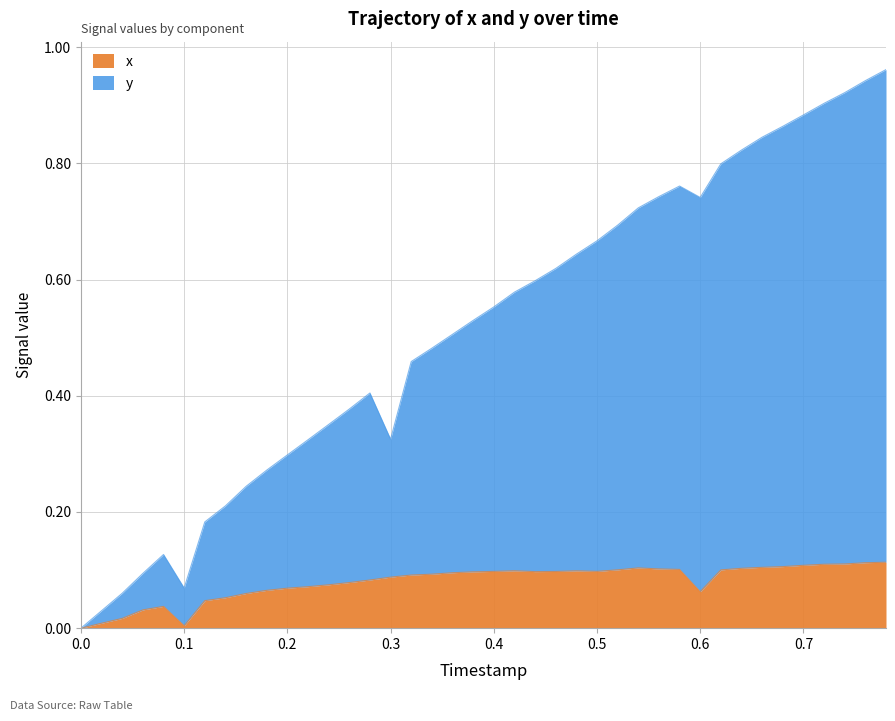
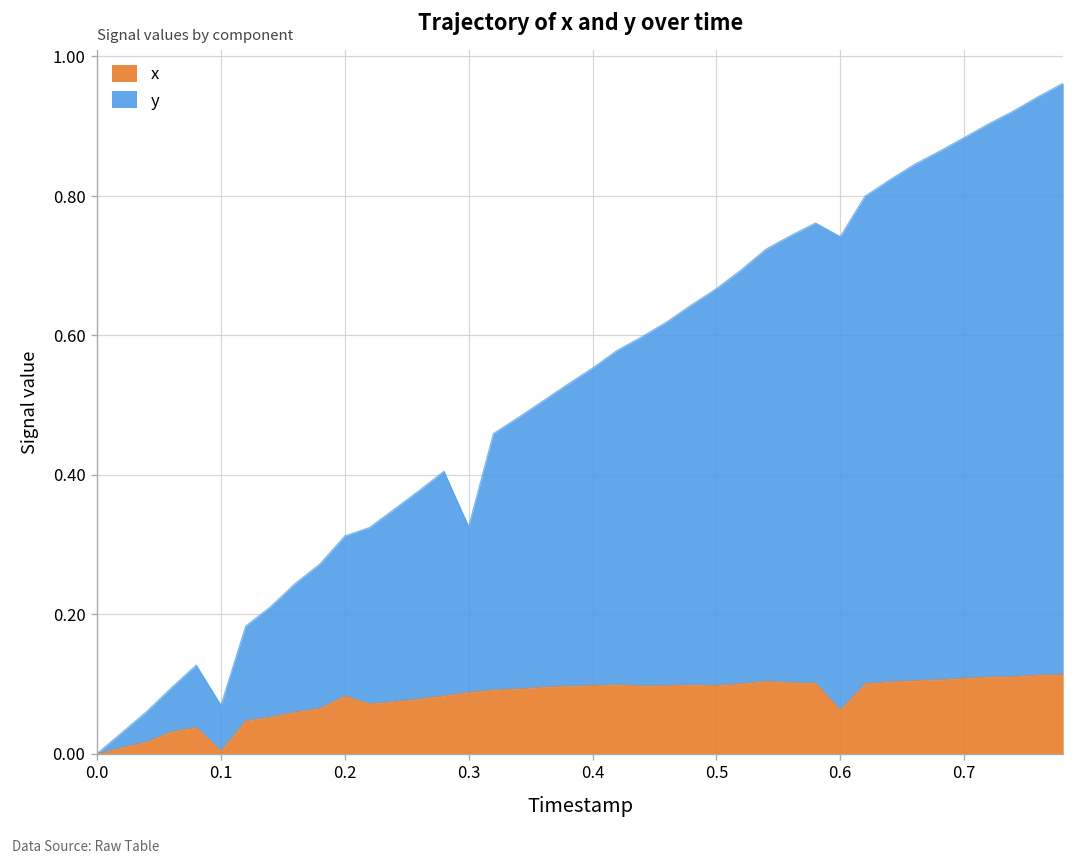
  {
    "x": {
      "0.1": 0.00,
-     "0.2": 0.07,
+     "0.2": 0.08,
      "0.3": 0.09,
      "0.4": 0.10,
      "0.5": 0.10,
      "0.6": 0.06,
      "0.7": 0.11
    },
    "y": {
      "0.1": 0.06,
      "0.2": 0.23,
      "0.3": 0.24,
      "0.4": 0.46,
      "0.5": 0.57,
      "0.6": 0.68,
      "0.7": 0.78
    }
  }
